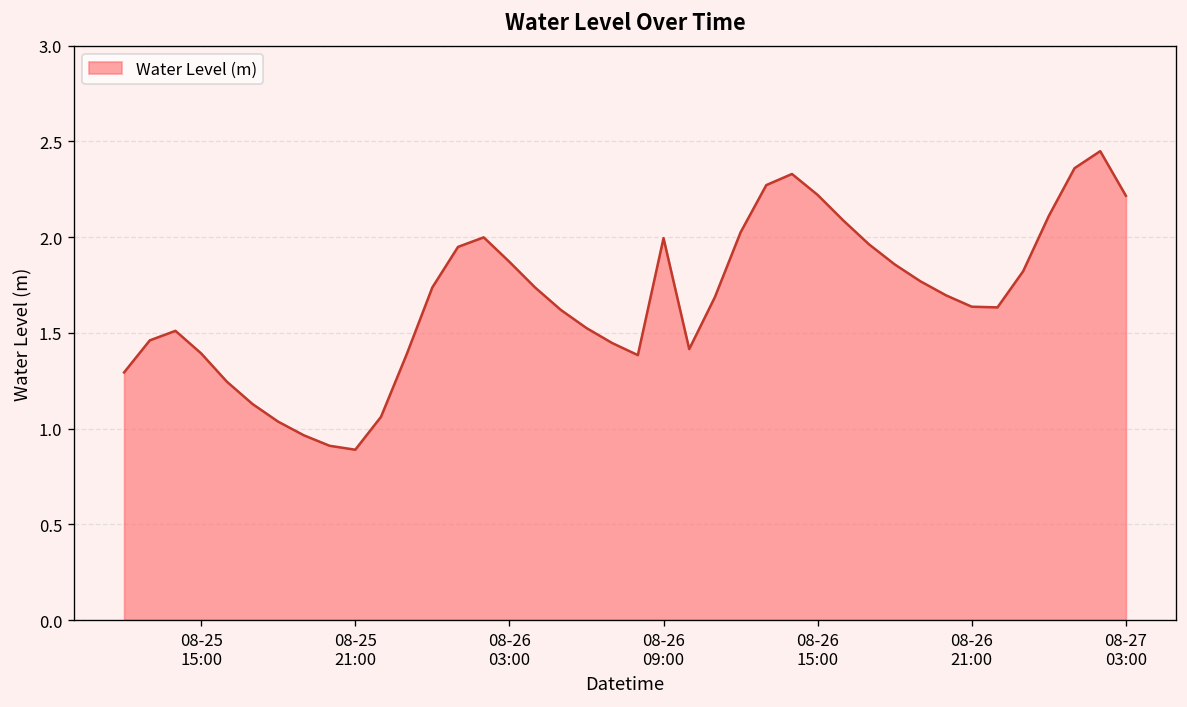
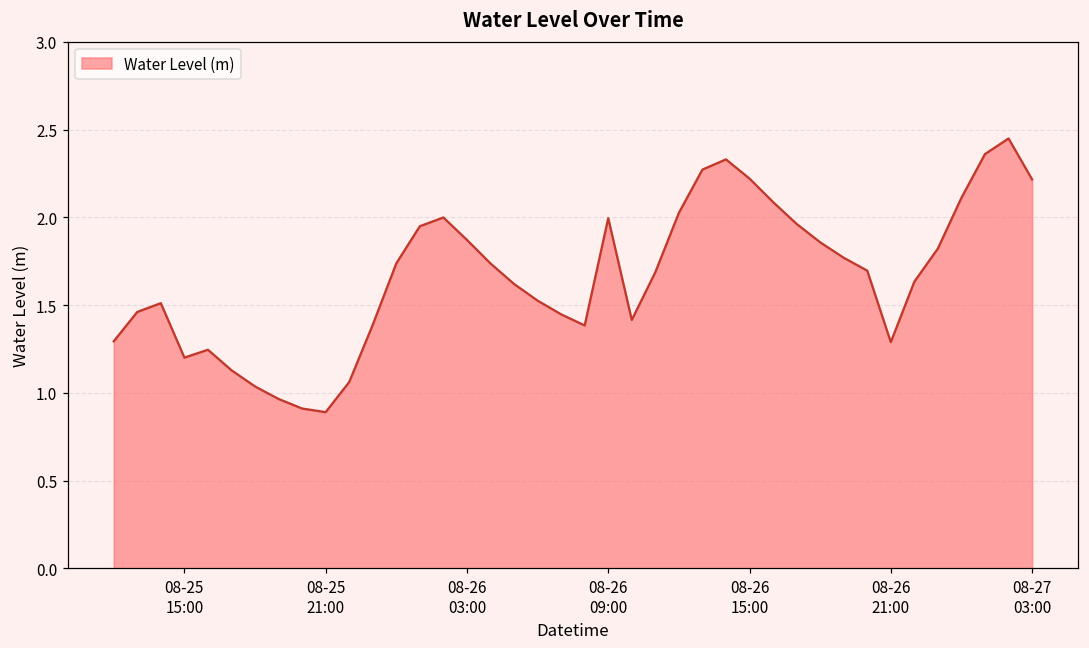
  {
-   "08-25 15:00": 1.39,
+   "08-25 15:00": 1.20,
    "08-25 21:00": 0.89,
    "08-26 03:00": 1.87,
    "08-26 09:00": 1.99,
    "08-26 15:00": 2.22,
-   "08-26 21:00": 1.64,
+   "08-26 21:00": 1.29,
    "08-27 03:00": 2.22
  }
